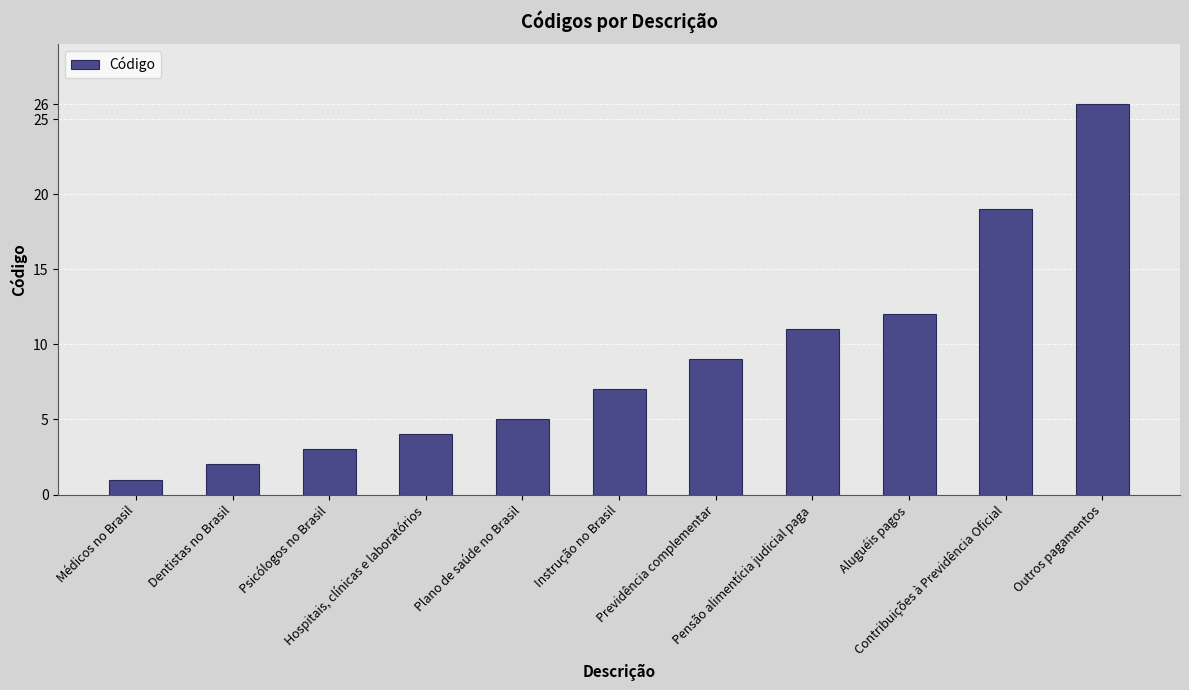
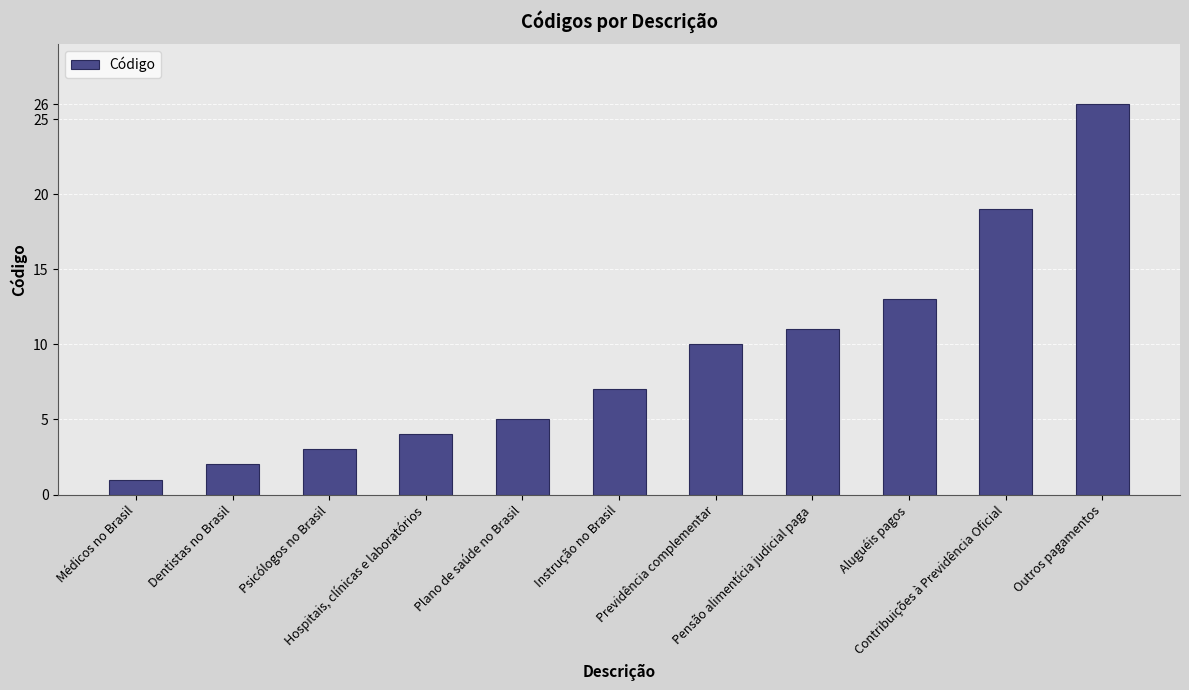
  {
    "Médicos no Brasil": 1,
    "Dentistas no Brasil": 2,
    "Psicólogos no Brasil": 3,
    "Hospitais, clínicas e laboratórios": 4,
    "Plano de saúde no Brasil": 5,
    "Instrução no Brasil": 7,
-   "Previdência complementar": 9,
+   "Previdência complementar": 10,
    "Pensão alimentícia judicial paga": 11,
-   "Aluguéis pagos": 12,
+   "Aluguéis pagos": 13,
    "Contribuições à Previdência Oficial": 19,
    "Outros pagamentos": 26
  }
